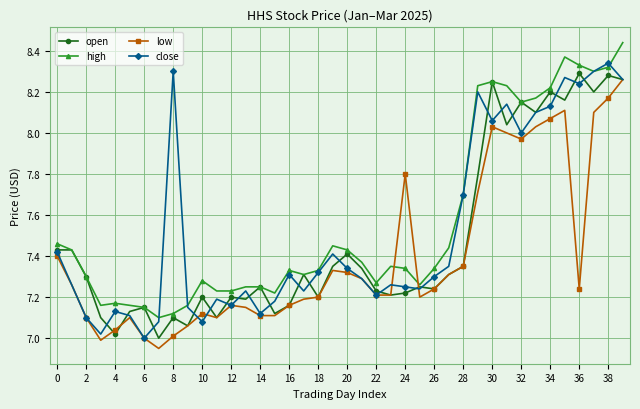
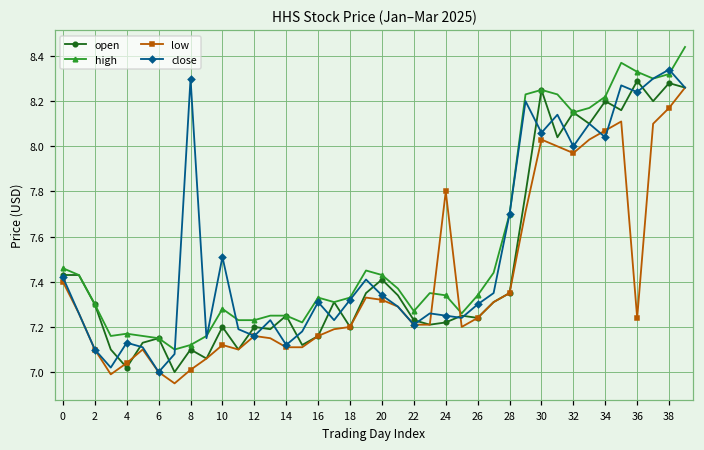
  {
    "low": {
      "0": 7.40,
      "4": 7.04,
      "8": 7.01,
      "10": 7.12,
      "20": 7.32,
      "24": 7.80,
      "30": 8.03,
      "32": 7.97,
      "34": 8.07,
      "36": 7.24,
      "38": 8.17
    },
    "close": {
      "4": 7.13,
      "8": 8.30,
-     "10": 7.08,
+     "10": 7.51,
      "16": 7.31,
      "20": 7.34,
      "24": 7.25,
      "26": 7.30,
      "30": 8.06,
      "32": 8.00,
-     "34": 8.13,
+     "34": 8.04,
      "36": 8.24,
      "38": 8.34
    }
  }
